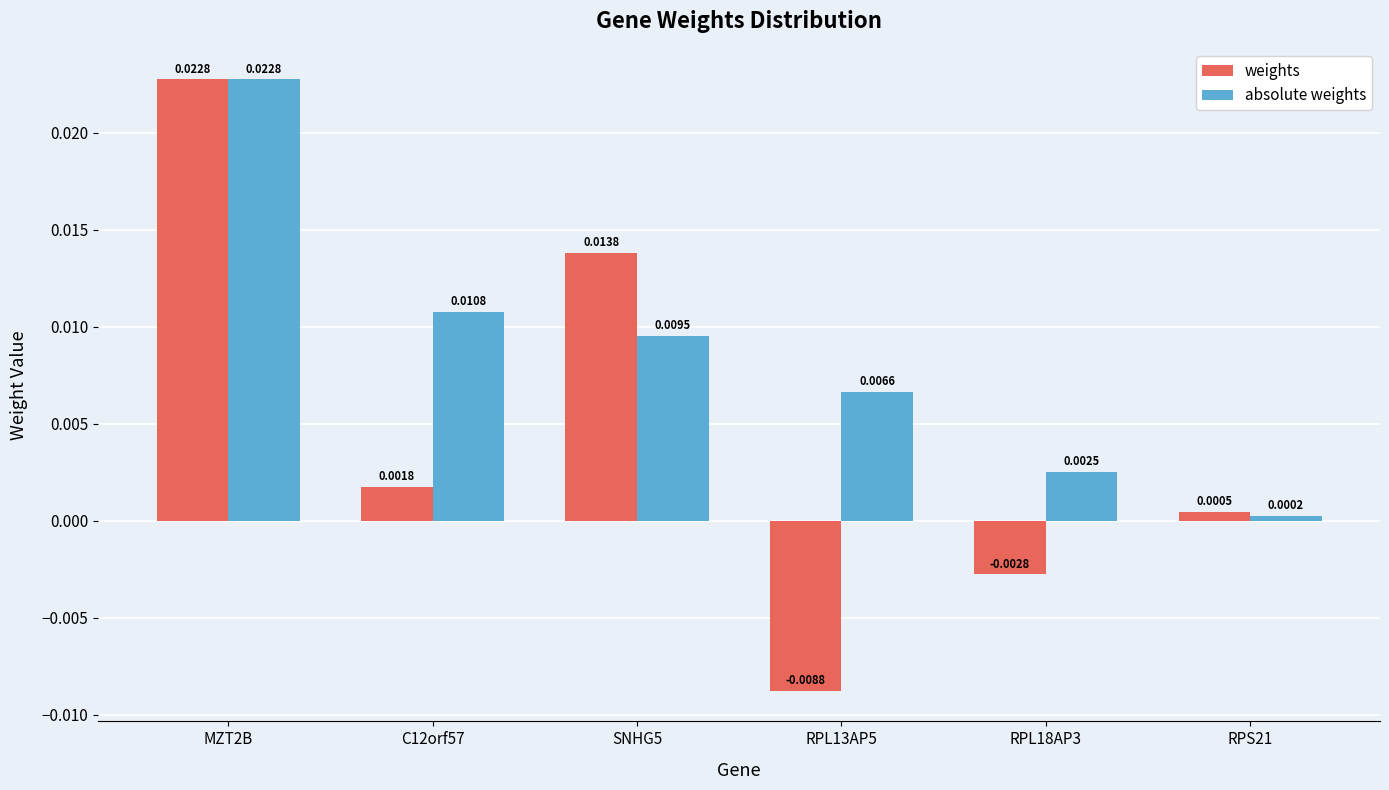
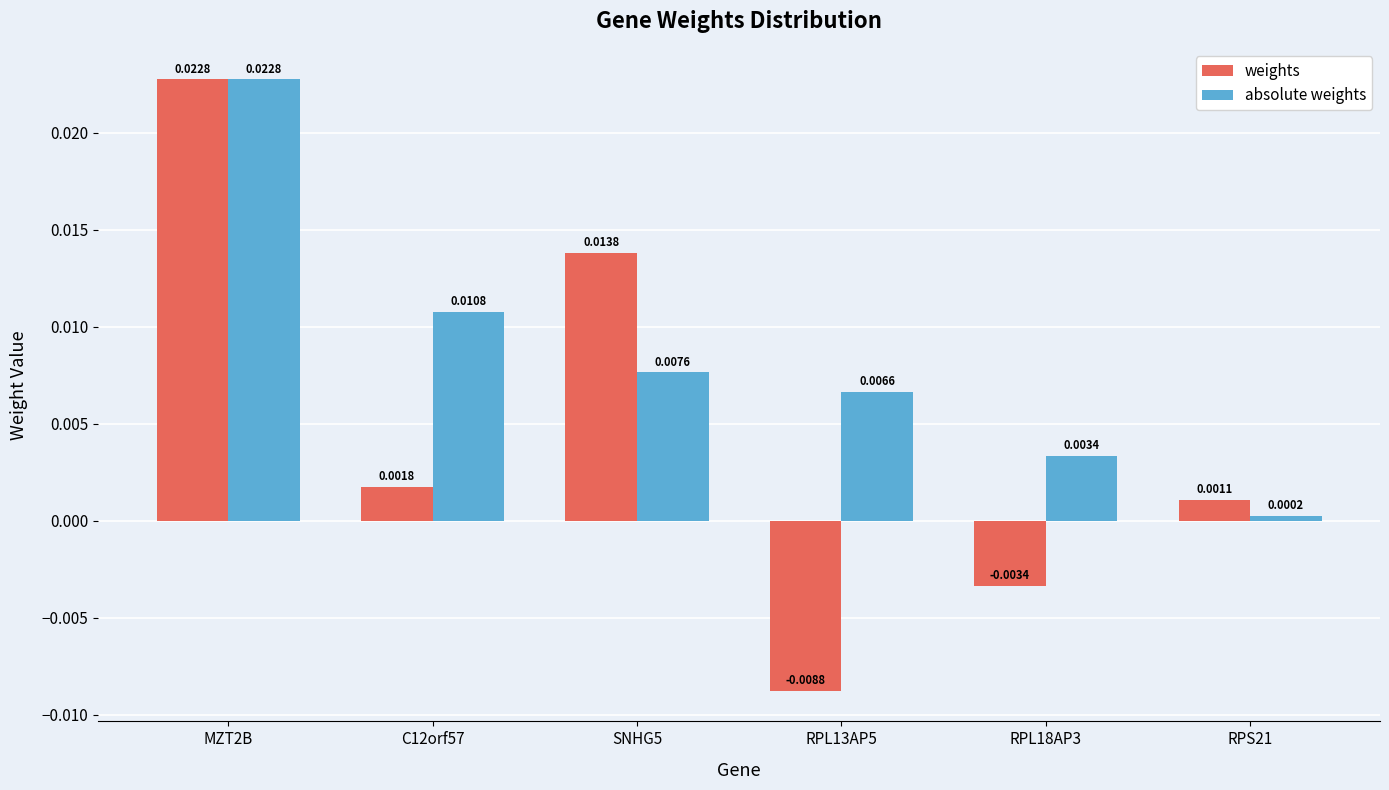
  {
    "weights": {
      "MZT2B": 0.0228,
      "C12orf57": 0.0018,
      "SNHG5": 0.0138,
      "RPL13AP5": -0.0088,
-     "RPL18AP3": -0.0028,
-     "RPS21": 0.0005
+     "RPL18AP3": -0.0034,
+     "RPS21": 0.0011
    },
    "absolute weights": {
      "MZT2B": 0.0228,
      "C12orf57": 0.0108,
-     "SNHG5": 0.0095,
+     "SNHG5": 0.0076,
      "RPL13AP5": 0.0066,
-     "RPL18AP3": 0.0025,
+     "RPL18AP3": 0.0034,
      "RPS21": 0.0002
    }
  }
